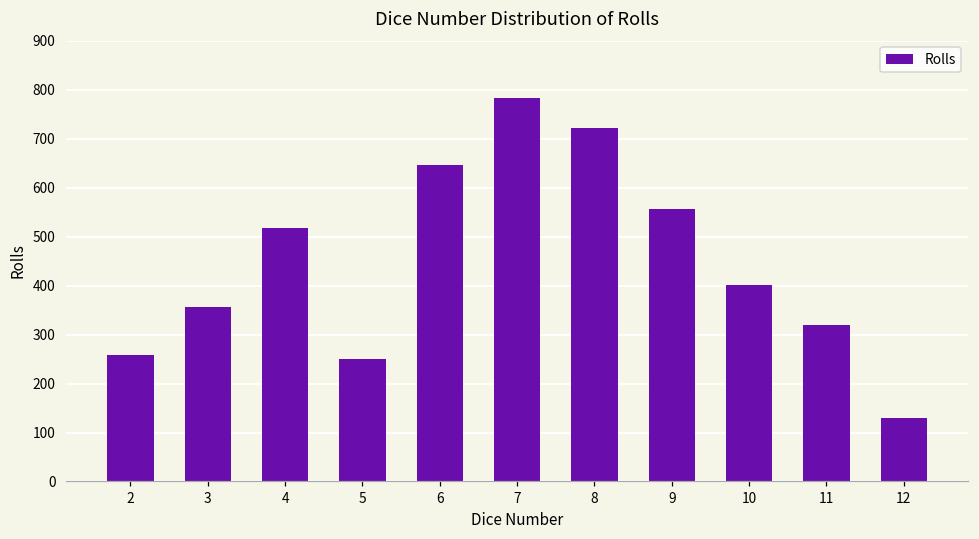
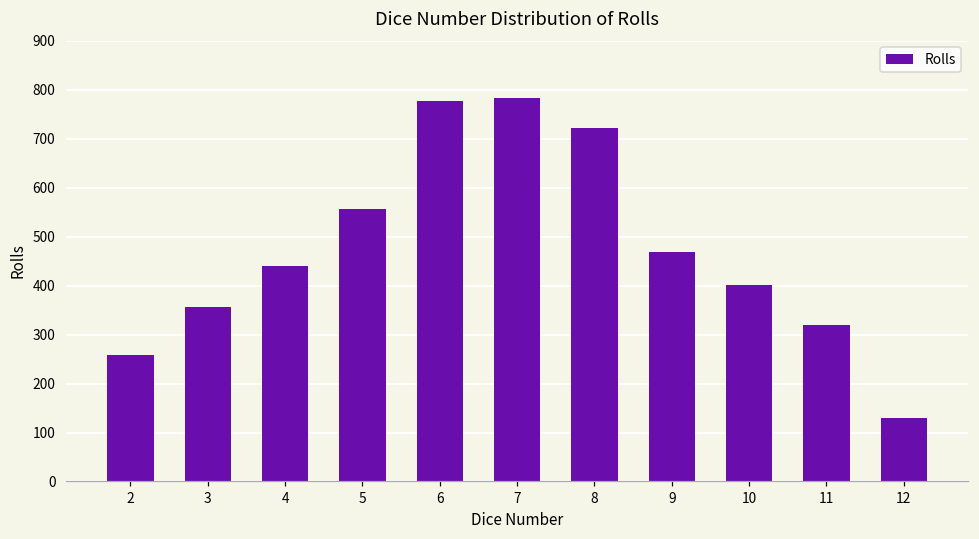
  {
    "2": 260,
    "3": 360,
-   "4": 520,
-   "5": 250,
-   "6": 650,
+   "4": 440,
+   "5": 560,
+   "6": 780,
    "7": 780,
    "8": 720,
-   "9": 560,
+   "9": 470,
    "10": 400,
    "11": 320,
    "12": 130
  }
